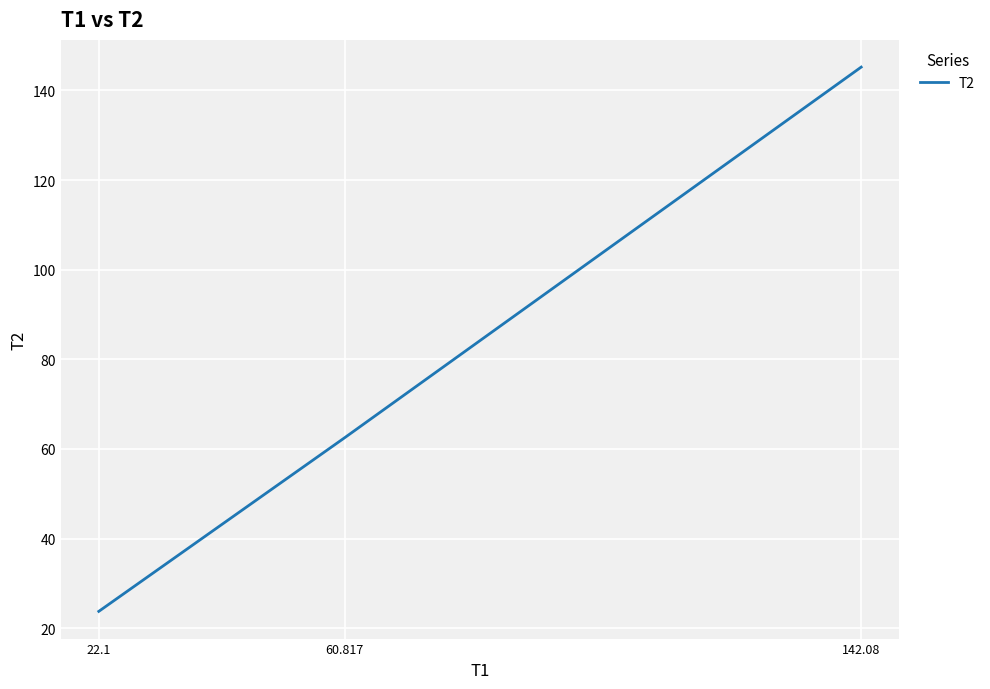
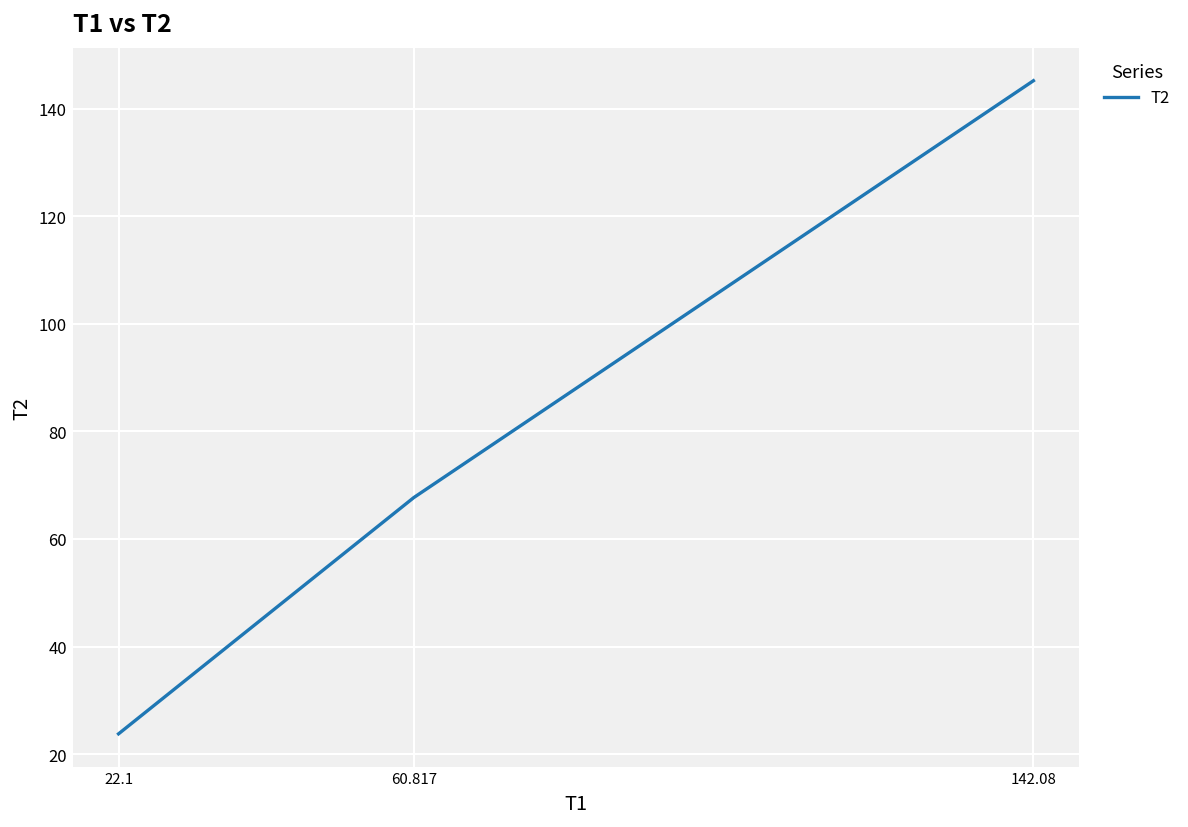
  {
    "22.1": 24,
-   "60.817": 63,
+   "60.817": 68,
    "142.08": 145
  }
